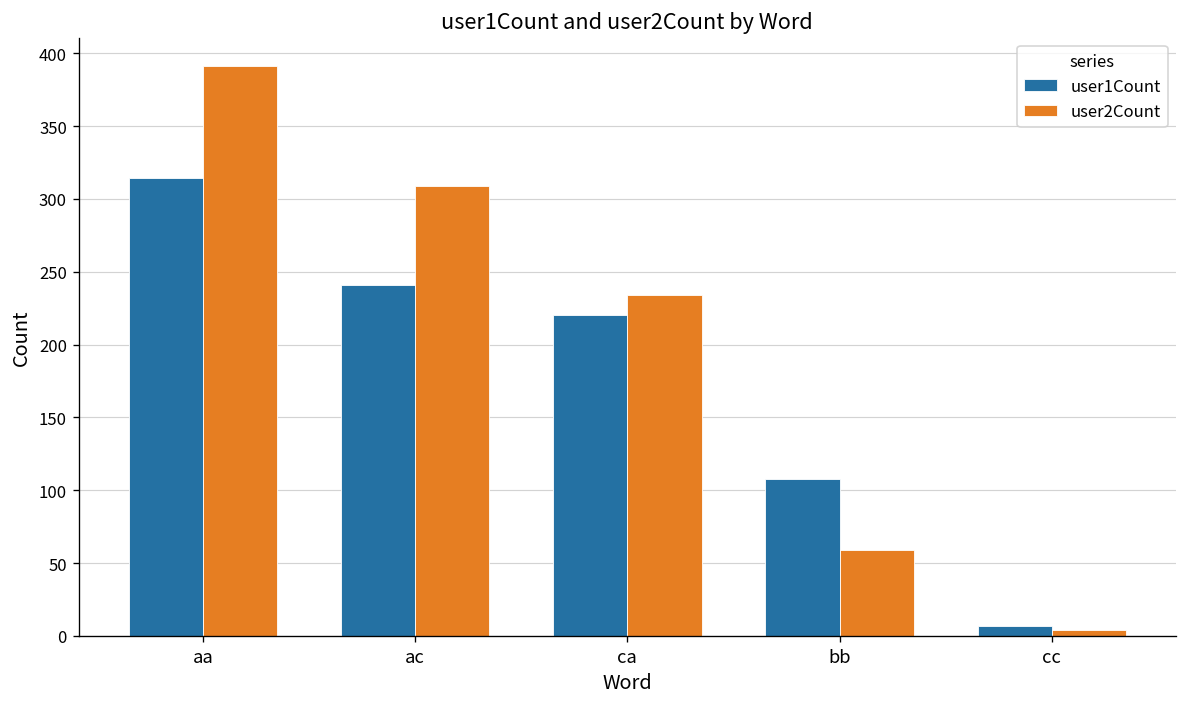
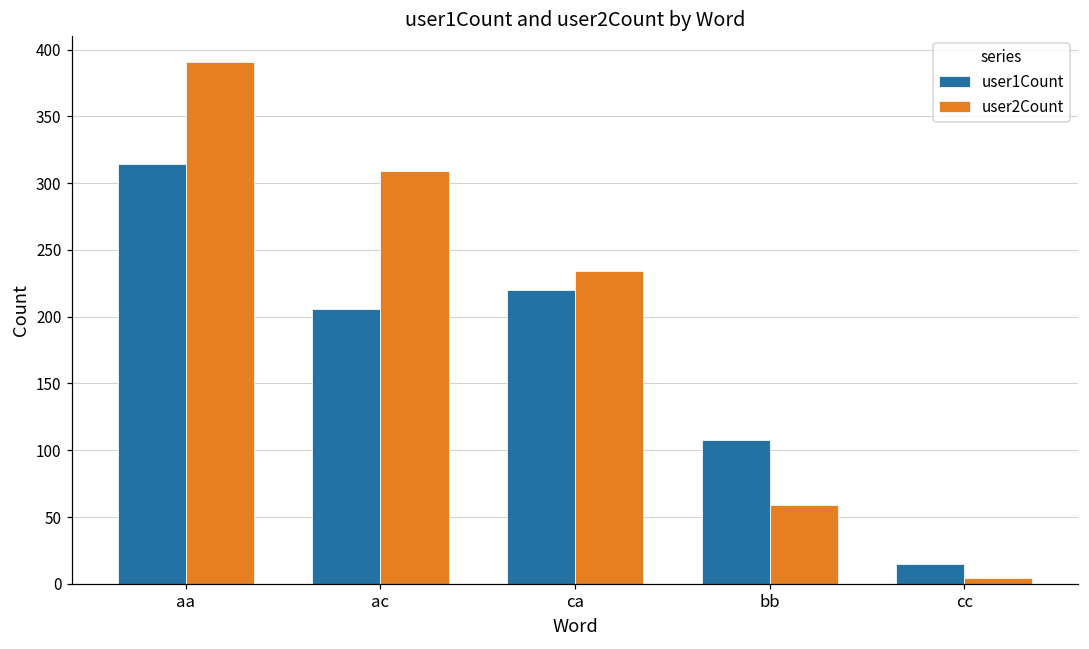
  {
    "user1Count": {
      "aa": 314,
-     "ac": 241,
+     "ac": 206,
      "ca": 220,
      "bb": 108,
-     "cc": 7
+     "cc": 15
    },
    "user2Count": {
      "aa": 391,
      "ac": 309,
      "ca": 234,
      "bb": 59,
      "cc": 4
    }
  }
